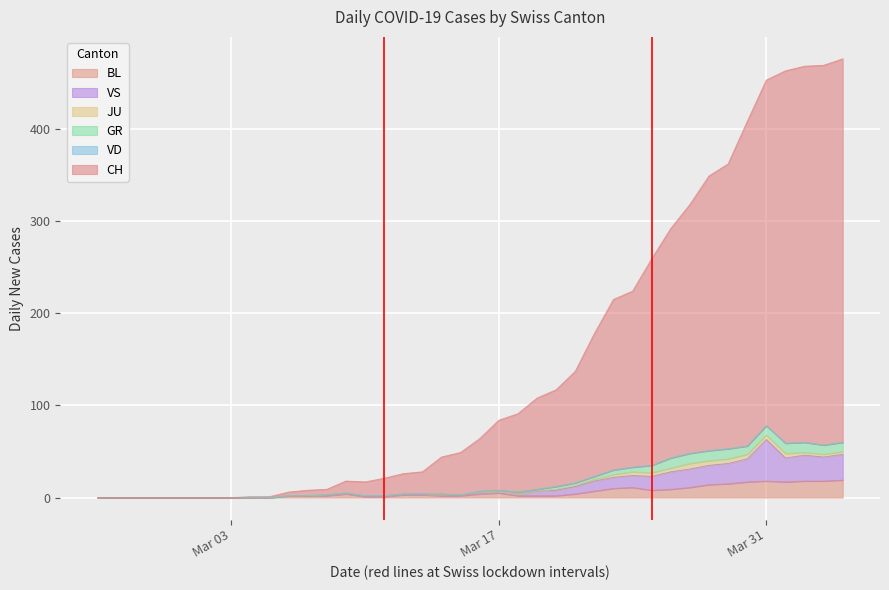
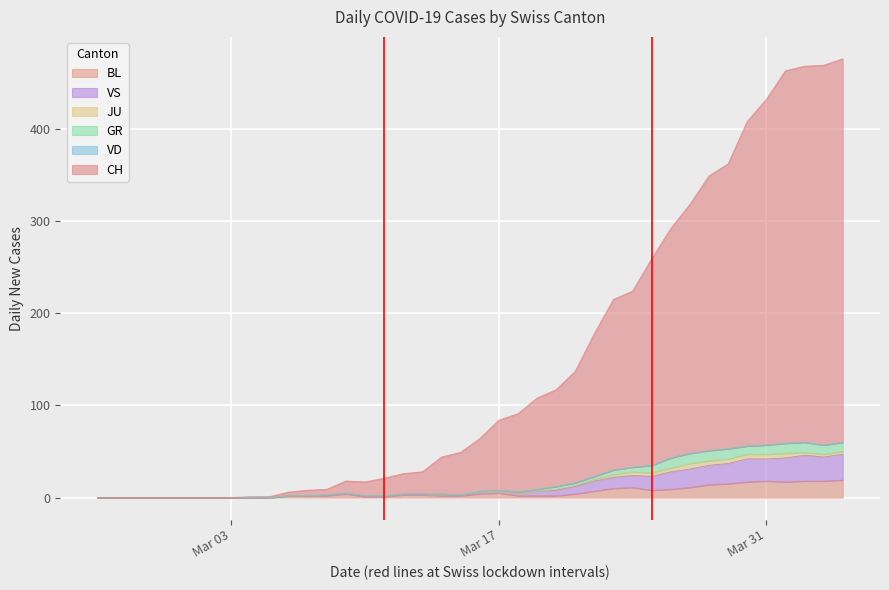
  {
    "VS": {
-     "Mar 31": 50
+     "Mar 31": 20
    }
  }
